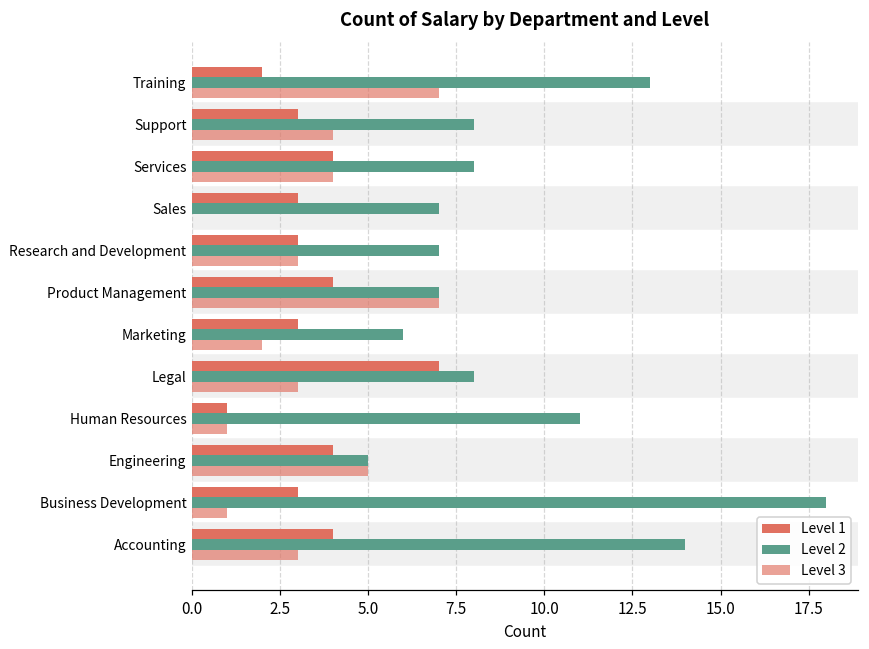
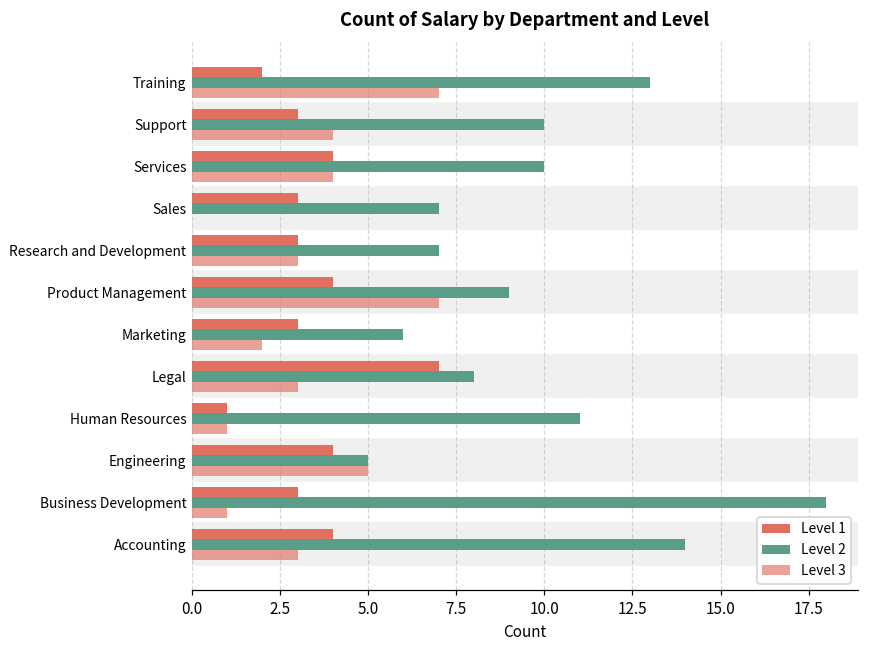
  {
    "Level 2": {
      "Training": 13,
-     "Support": 8,
-     "Services": 8,
+     "Support": 10,
+     "Services": 10,
      "Sales": 7,
      "Research and Development": 7,
-     "Product Management": 7,
+     "Product Management": 9,
      "Marketing": 6,
      "Legal": 8,
      "Human Resources": 11,
      "Engineering": 5,
      "Business Development": 18,
      "Accounting": 14
    }
  }
